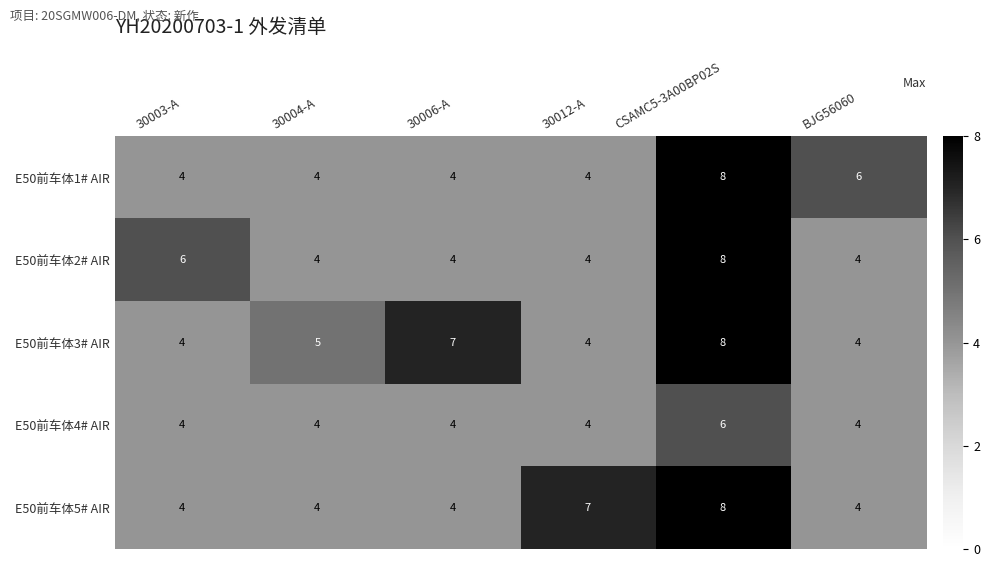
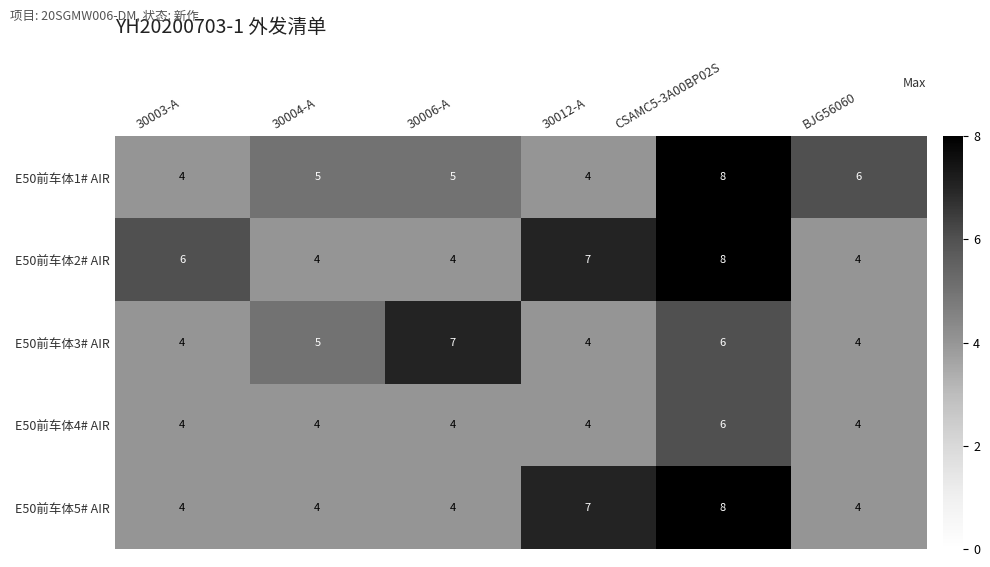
  {
    "E50前车体1# AIR": {
      "30003-A": 4,
-     "30004-A": 4,
-     "30006-A": 4,
+     "30004-A": 5,
+     "30006-A": 5,
      "30012-A": 4,
      "CSAMC5-3A00BP02S": 8,
      "BJG56060": 6
    },
    "E50前车体2# AIR": {
      "30003-A": 6,
      "30004-A": 4,
      "30006-A": 4,
-     "30012-A": 4,
+     "30012-A": 7,
      "CSAMC5-3A00BP02S": 8,
      "BJG56060": 4
    },
    "E50前车体3# AIR": {
      "30003-A": 4,
      "30004-A": 5,
      "30006-A": 7,
      "30012-A": 4,
-     "CSAMC5-3A00BP02S": 8,
+     "CSAMC5-3A00BP02S": 6,
      "BJG56060": 4
    },
    "E50前车体4# AIR": {
      "30003-A": 4,
      "30004-A": 4,
      "30006-A": 4,
      "30012-A": 4,
      "CSAMC5-3A00BP02S": 6,
      "BJG56060": 4
    },
    "E50前车体5# AIR": {
      "30003-A": 4,
      "30004-A": 4,
      "30006-A": 4,
      "30012-A": 7,
      "CSAMC5-3A00BP02S": 8,
      "BJG56060": 4
    }
  }
